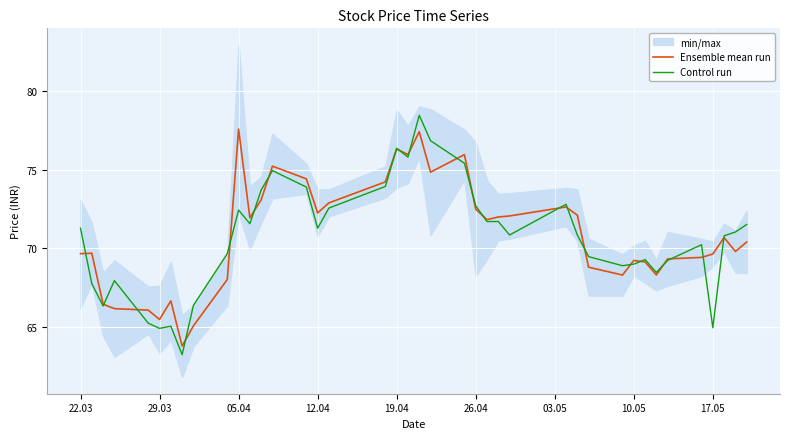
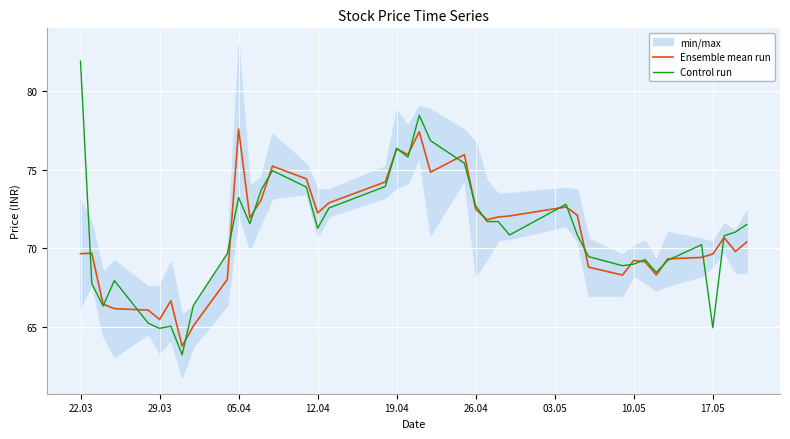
  {
    "Ensemble mean run": {
      "22.03": 69.7,
      "29.03": 65.4,
      "05.04": 77.6,
      "12.04": 72.3,
      "26.04": 72.5,
      "10.05": 69.2,
      "17.05": 69.6
    },
    "Control run": {
-     "22.03": 71.3,
+     "22.03": 81.9,
      "29.03": 64.9,
-     "05.04": 72.4,
+     "05.04": 73.2,
      "12.04": 71.3,
      "26.04": 72.7,
      "10.05": 69.0,
      "17.05": 64.9
    }
  }
